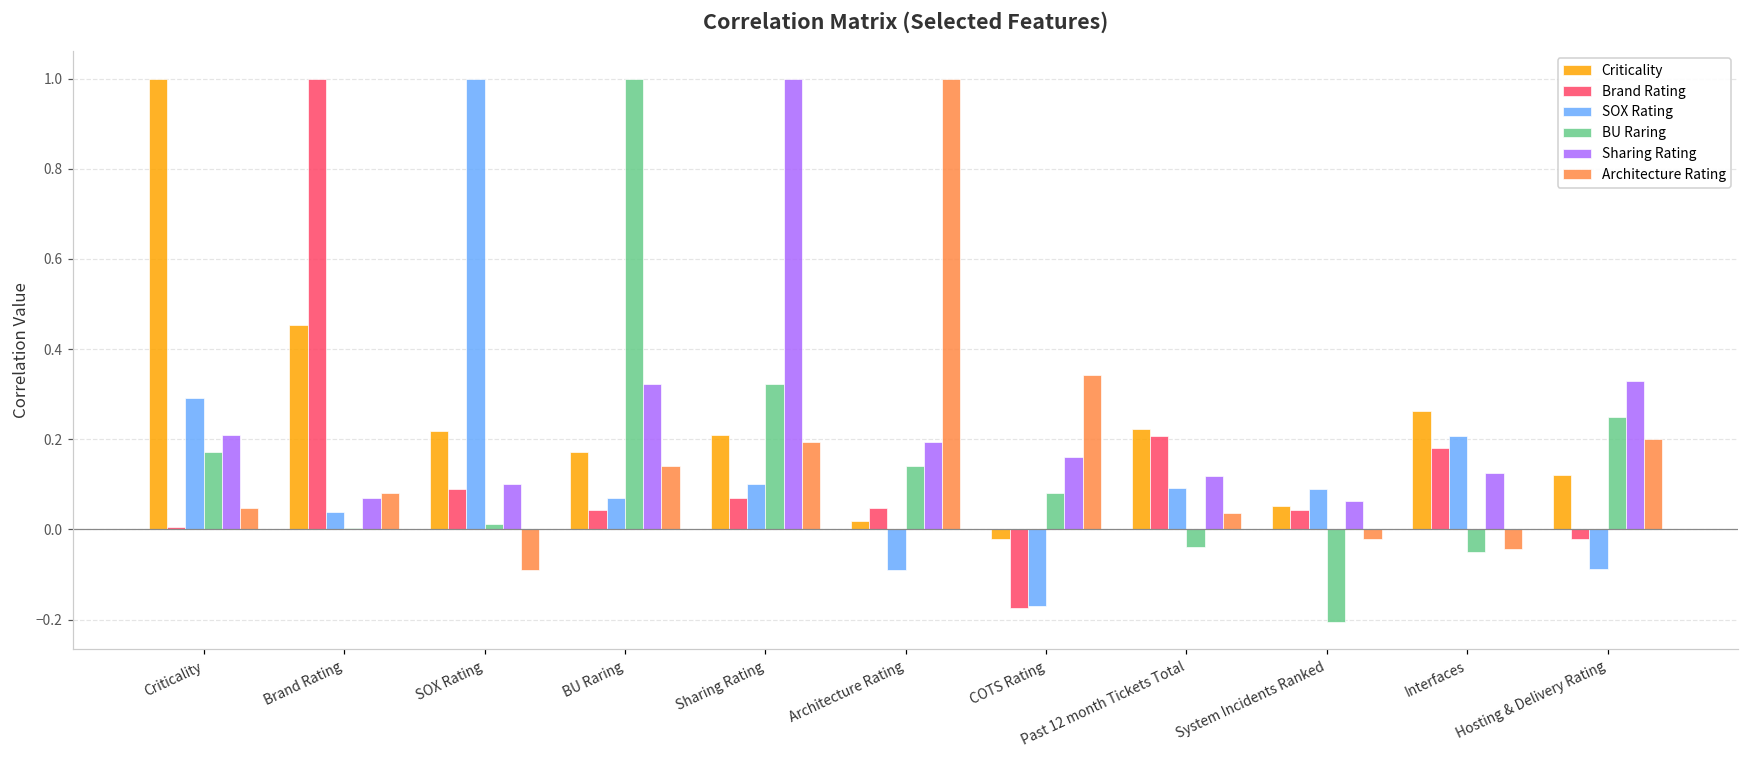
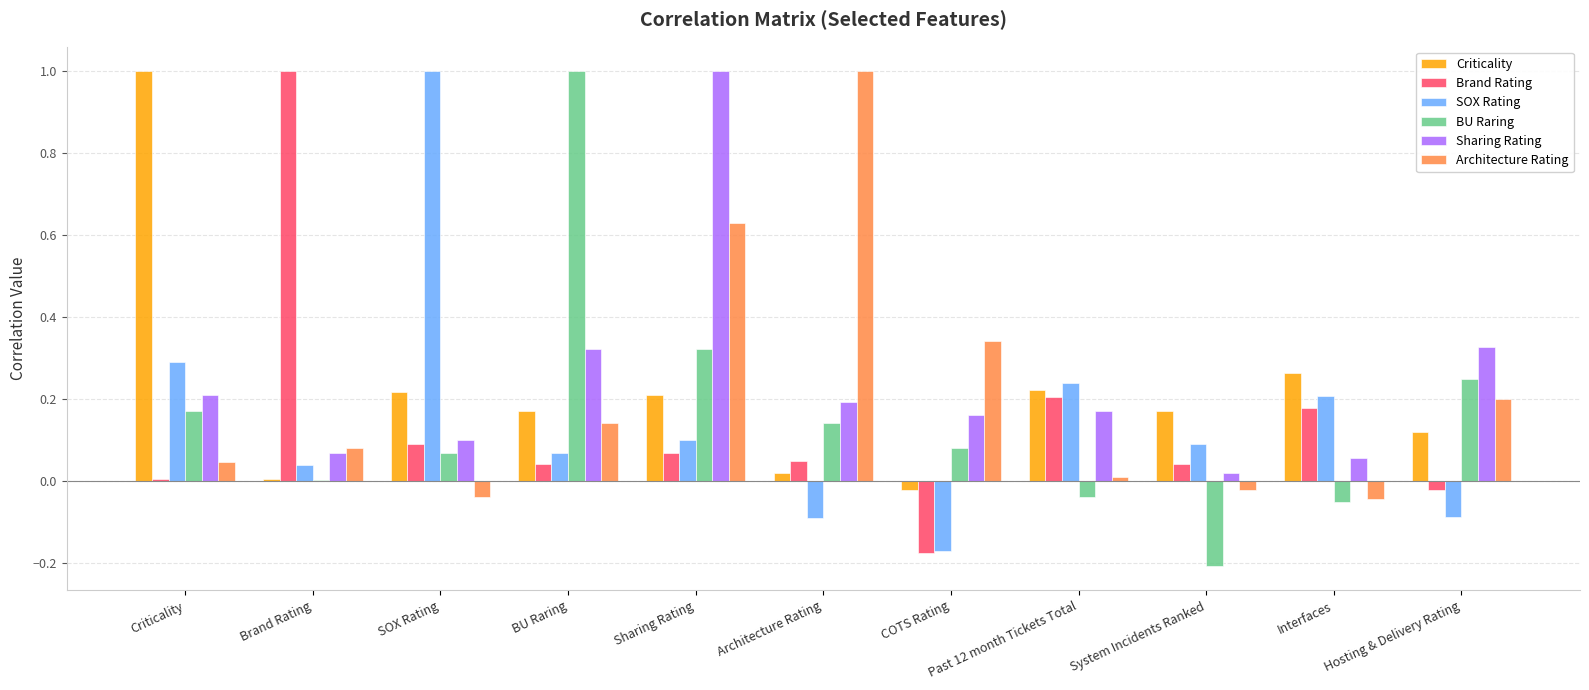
  {
    "Criticality": {
      "Criticality": 1.00,
-     "Brand Rating": 0.45,
+     "Brand Rating": 0.01,
      "SOX Rating": 0.22,
      "BU Raring": 0.17,
      "Sharing Rating": 0.21,
      "Architecture Rating": 0.02,
      "COTS Rating": -0.02,
      "Past 12 month Tickets Total": 0.22,
-     "System Incidents Ranked": 0.05,
+     "System Incidents Ranked": 0.17,
      "Interfaces": 0.26,
      "Hosting & Delivery Rating": 0.12
    },
    "Brand Rating": {
      "Brand Rating": 1.00,
      "SOX Rating": 0.09,
      "BU Raring": 0.04,
      "Sharing Rating": 0.07,
      "Architecture Rating": 0.05,
      "COTS Rating": -0.17,
      "Past 12 month Tickets Total": 0.21,
      "System Incidents Ranked": 0.04,
      "Interfaces": 0.18,
      "Hosting & Delivery Rating": -0.02
    },
    "SOX Rating": {
      "Criticality": 0.29,
      "Brand Rating": 0.04,
      "SOX Rating": 1.00,
      "BU Raring": 0.07,
      "Sharing Rating": 0.10,
      "Architecture Rating": -0.09,
      "COTS Rating": -0.17,
-     "Past 12 month Tickets Total": 0.09,
+     "Past 12 month Tickets Total": 0.24,
      "System Incidents Ranked": 0.09,
      "Interfaces": 0.21,
      "Hosting & Delivery Rating": -0.09
    },
    "BU Raring": {
      "Criticality": 0.17,
-     "SOX Rating": 0.01,
+     "SOX Rating": 0.07,
      "BU Raring": 1.00,
      "Sharing Rating": 0.32,
      "Architecture Rating": 0.14,
      "COTS Rating": 0.08,
      "Past 12 month Tickets Total": -0.04,
      "System Incidents Ranked": -0.21,
      "Interfaces": -0.05,
      "Hosting & Delivery Rating": 0.25
    },
    "Sharing Rating": {
      "Criticality": 0.21,
      "Brand Rating": 0.07,
      "SOX Rating": 0.10,
      "BU Raring": 0.32,
      "Sharing Rating": 1.00,
      "Architecture Rating": 0.19,
      "COTS Rating": 0.16,
-     "Past 12 month Tickets Total": 0.12,
-     "System Incidents Ranked": 0.06,
-     "Interfaces": 0.13,
+     "Past 12 month Tickets Total": 0.17,
+     "System Incidents Ranked": 0.02,
+     "Interfaces": 0.06,
      "Hosting & Delivery Rating": 0.33
    },
    "Architecture Rating": {
      "Criticality": 0.05,
      "Brand Rating": 0.08,
-     "SOX Rating": -0.09,
+     "SOX Rating": -0.04,
      "BU Raring": 0.14,
-     "Sharing Rating": 0.19,
+     "Sharing Rating": 0.63,
      "Architecture Rating": 1.00,
      "COTS Rating": 0.34,
-     "Past 12 month Tickets Total": 0.04,
+     "Past 12 month Tickets Total": 0.01,
      "System Incidents Ranked": -0.02,
      "Interfaces": -0.04,
      "Hosting & Delivery Rating": 0.20
    }
  }
